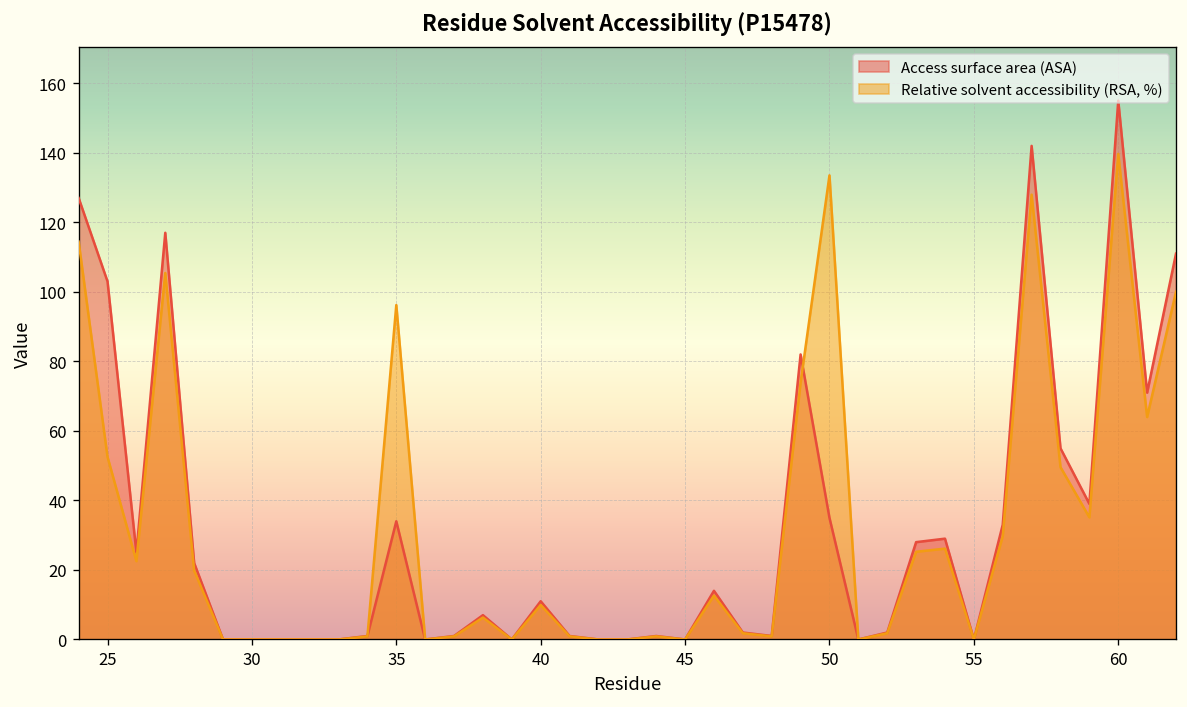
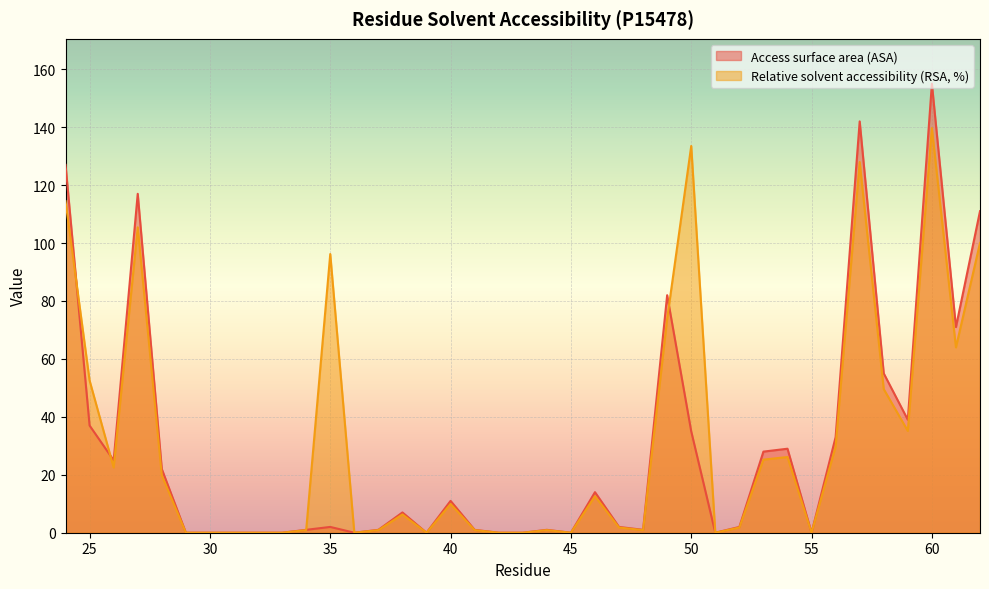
  {
    "Access surface area (ASA)": {
-     "25": 103,
-     "35": 34,
+     "25": 37,
+     "35": 2,
      "40": 11,
      "50": 35
    },
    "Relative solvent accessibility (RSA, %)": {
      "25": 53,
      "35": 96,
      "40": 10,
      "50": 134,
      "60": 140
    }
  }
